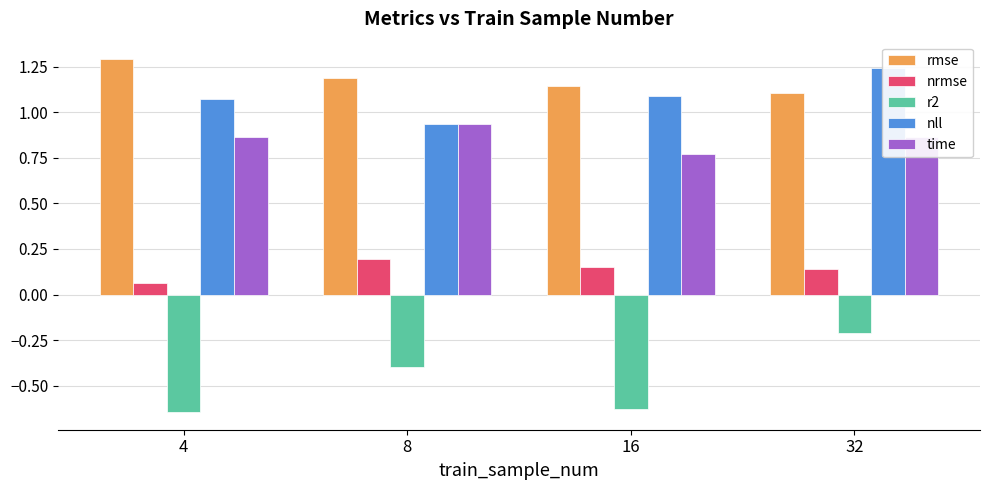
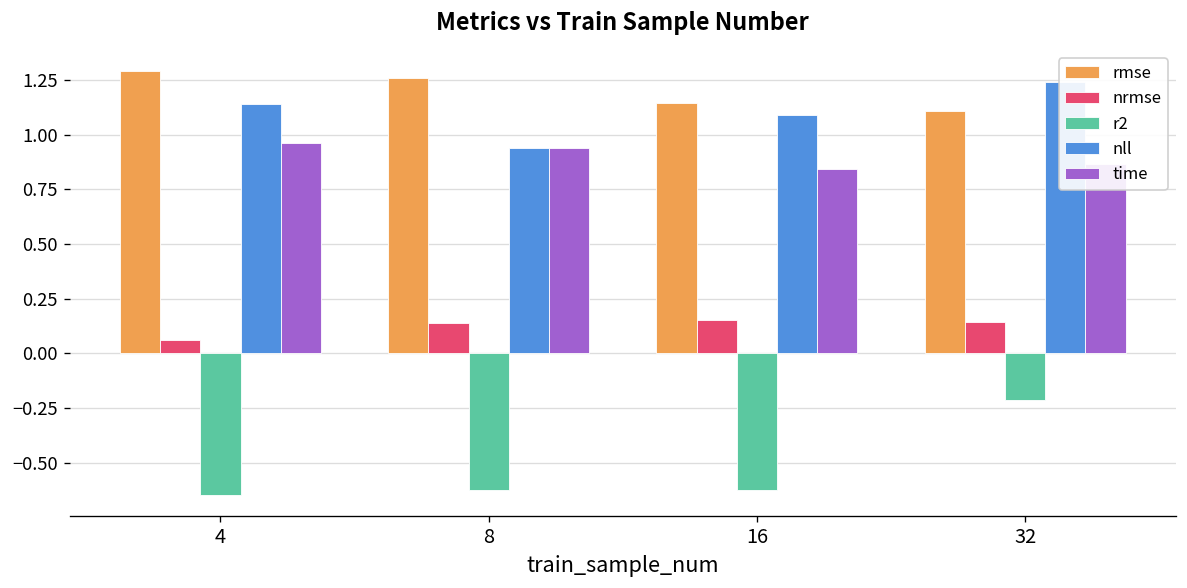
  {
    "rmse": {
      "4": 1.29,
-     "8": 1.19,
+     "8": 1.26,
      "16": 1.14,
      "32": 1.11
    },
    "nrmse": {
      "4": 0.06,
-     "8": 0.20,
+     "8": 0.14,
      "16": 0.15,
      "32": 0.14
    },
    "r2": {
      "4": -0.64,
-     "8": -0.40,
+     "8": -0.62,
      "16": -0.63,
      "32": -0.21
    },
    "nll": {
-     "4": 1.07,
+     "4": 1.14,
      "8": 0.94,
      "16": 1.09
    },
    "time": {
-     "4": 0.86,
+     "4": 0.96,
      "8": 0.94,
-     "16": 0.77
+     "16": 0.85
    }
  }
